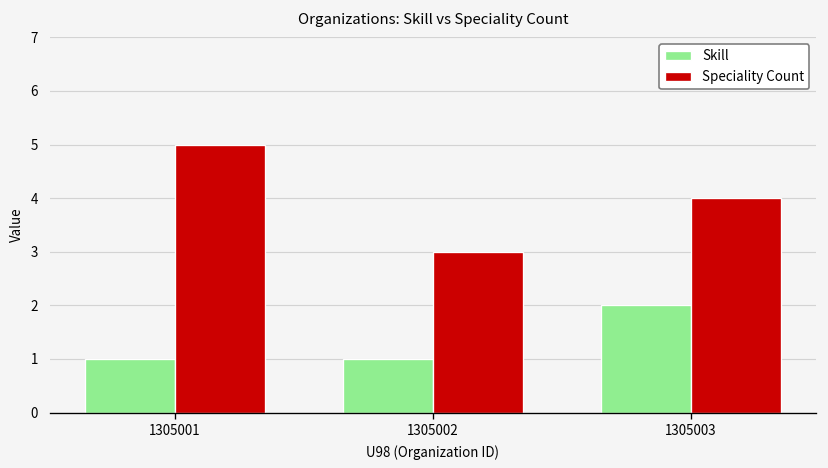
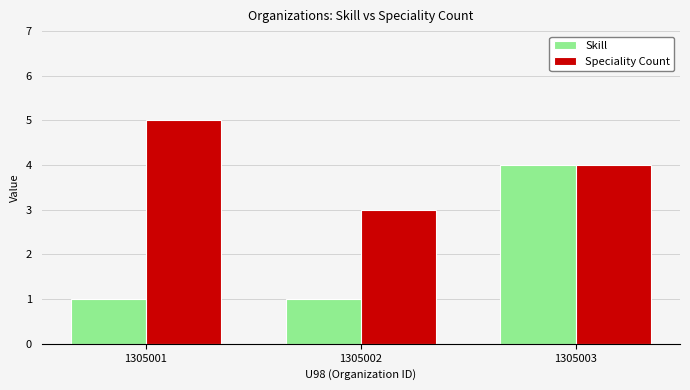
  {
    "Skill": {
      "1305001": 1,
      "1305002": 1,
-     "1305003": 2
+     "1305003": 4
    },
    "Speciality Count": {
      "1305001": 5,
      "1305002": 3,
      "1305003": 4
    }
  }
